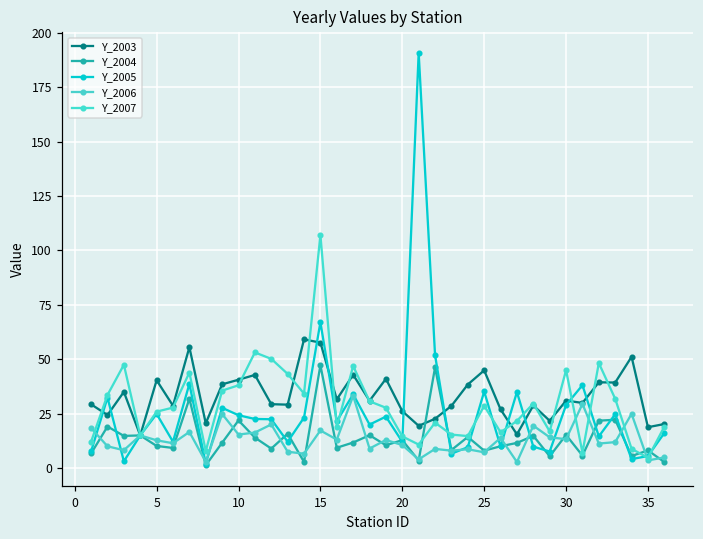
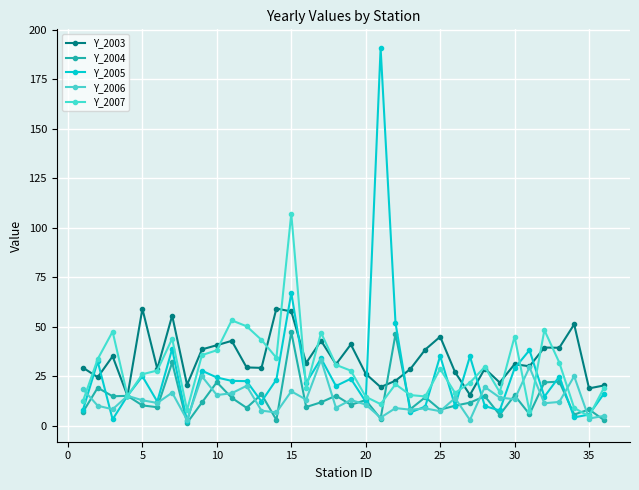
  {
    "Y_2003": {
-     "5": 40,
+     "5": 59,
      "10": 41,
      "15": 58,
      "20": 26,
      "25": 45,
      "30": 31,
      "35": 19
    }
  }
